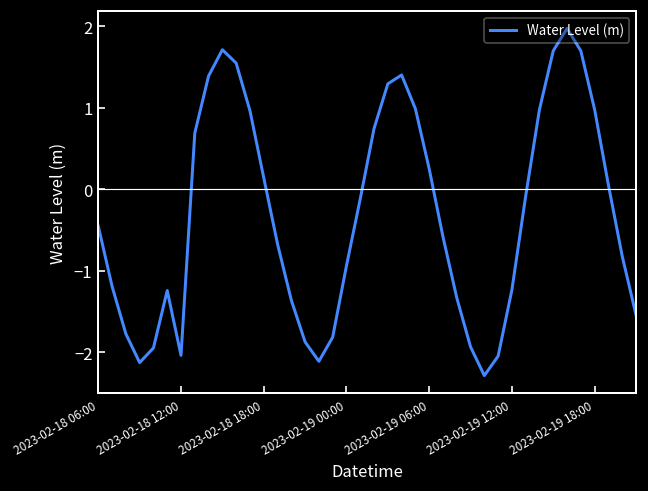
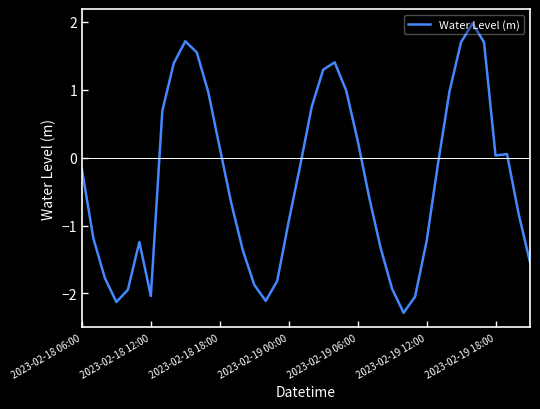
  {
-   "2023-02-18 06:00": -0.5,
+   "2023-02-18 06:00": -0.2,
    "2023-02-18 12:00": -2.0,
    "2023-02-18 18:00": 0.1,
    "2023-02-19 00:00": -0.9,
    "2023-02-19 06:00": 0.3,
    "2023-02-19 12:00": -1.2,
-   "2023-02-19 18:00": 1.0
+   "2023-02-19 18:00": 0.0
  }
